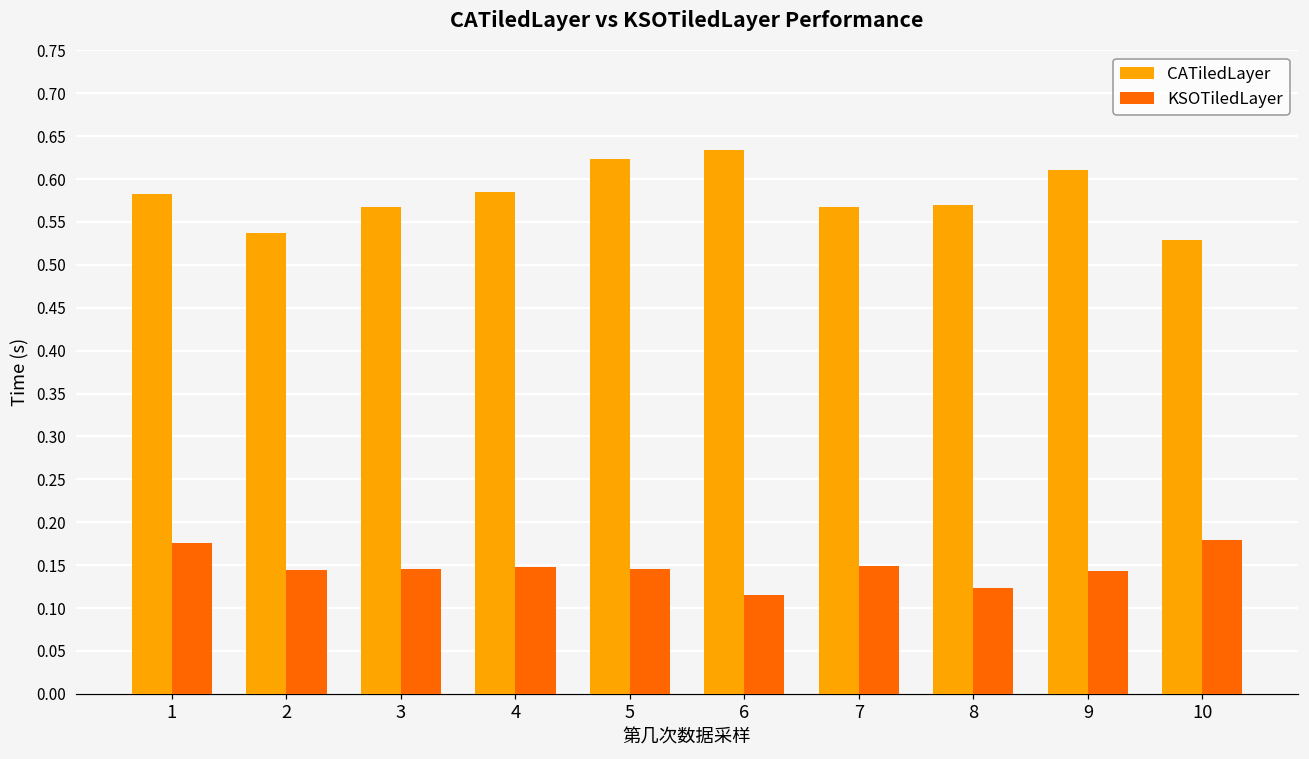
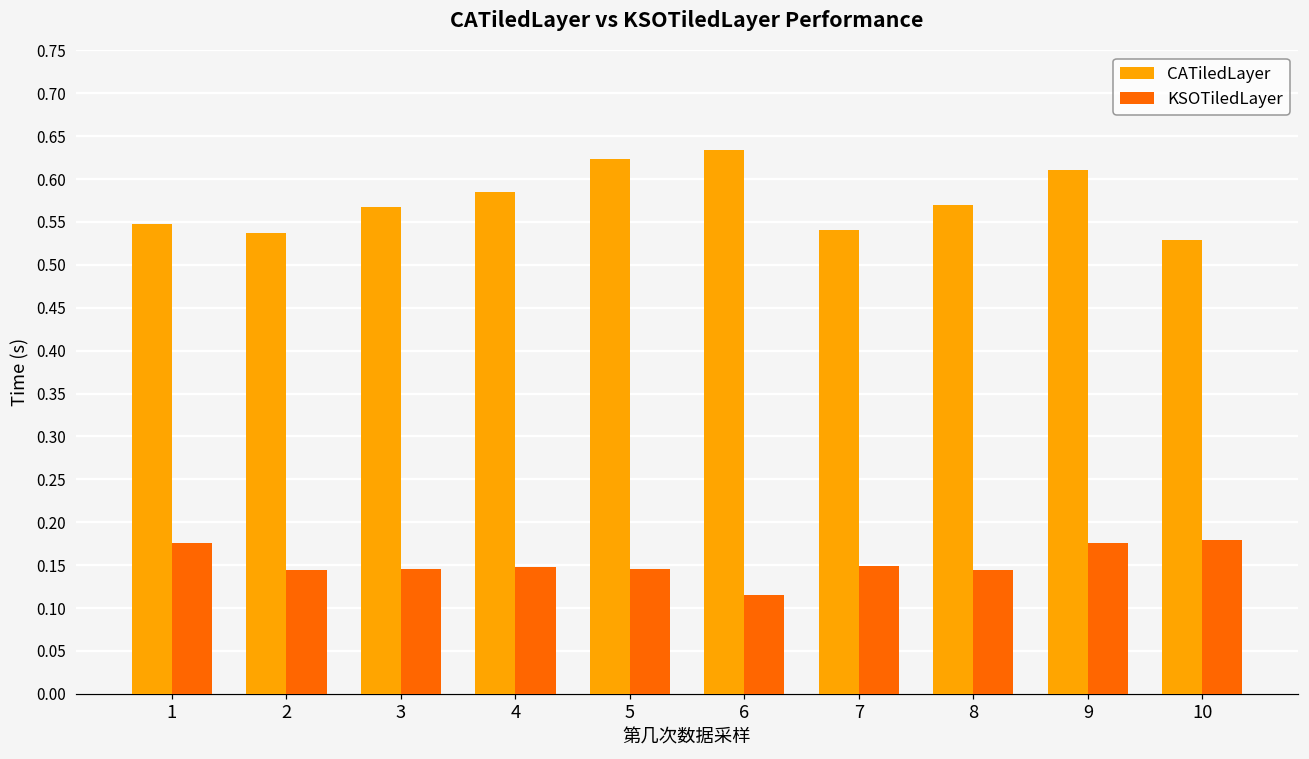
  {
    "CATiledLayer": {
-     "1": 0.58,
+     "1": 0.55,
      "2": 0.54,
      "3": 0.57,
      "4": 0.59,
      "5": 0.62,
      "6": 0.63,
-     "7": 0.57,
+     "7": 0.54,
      "8": 0.57,
      "9": 0.61,
      "10": 0.53
    },
    "KSOTiledLayer": {
      "1": 0.18,
      "2": 0.14,
      "3": 0.15,
      "4": 0.15,
      "5": 0.15,
      "6": 0.12,
      "7": 0.15,
-     "8": 0.12,
-     "9": 0.14,
+     "8": 0.14,
+     "9": 0.18,
      "10": 0.18
    }
  }
